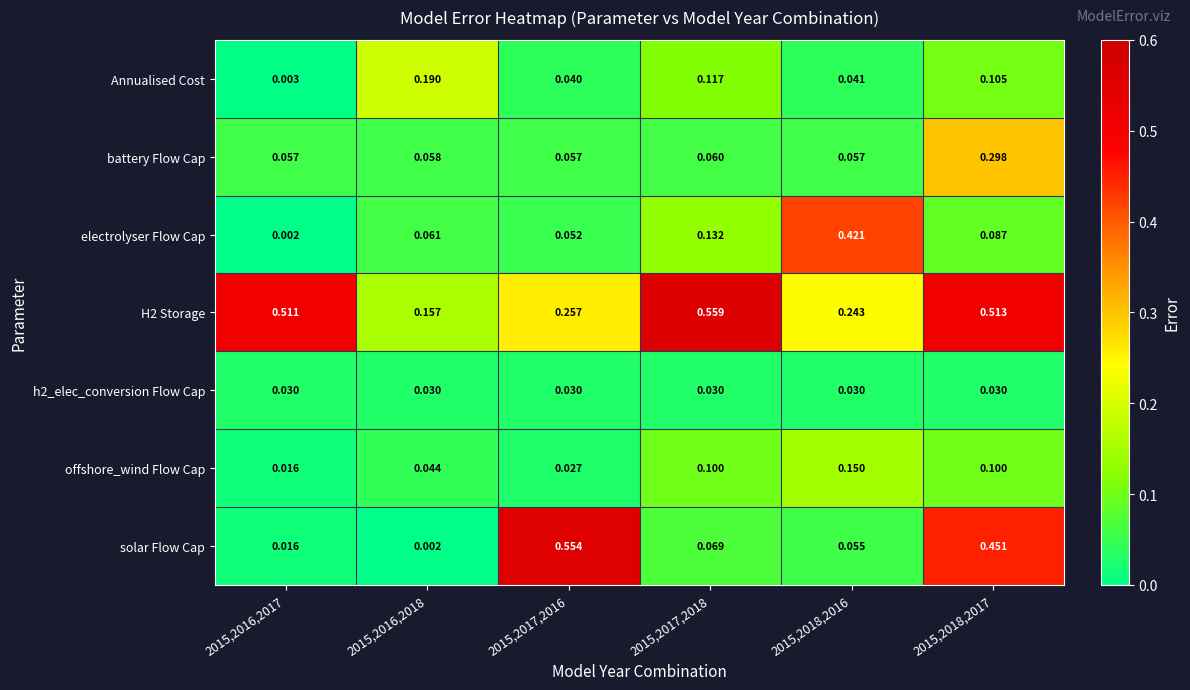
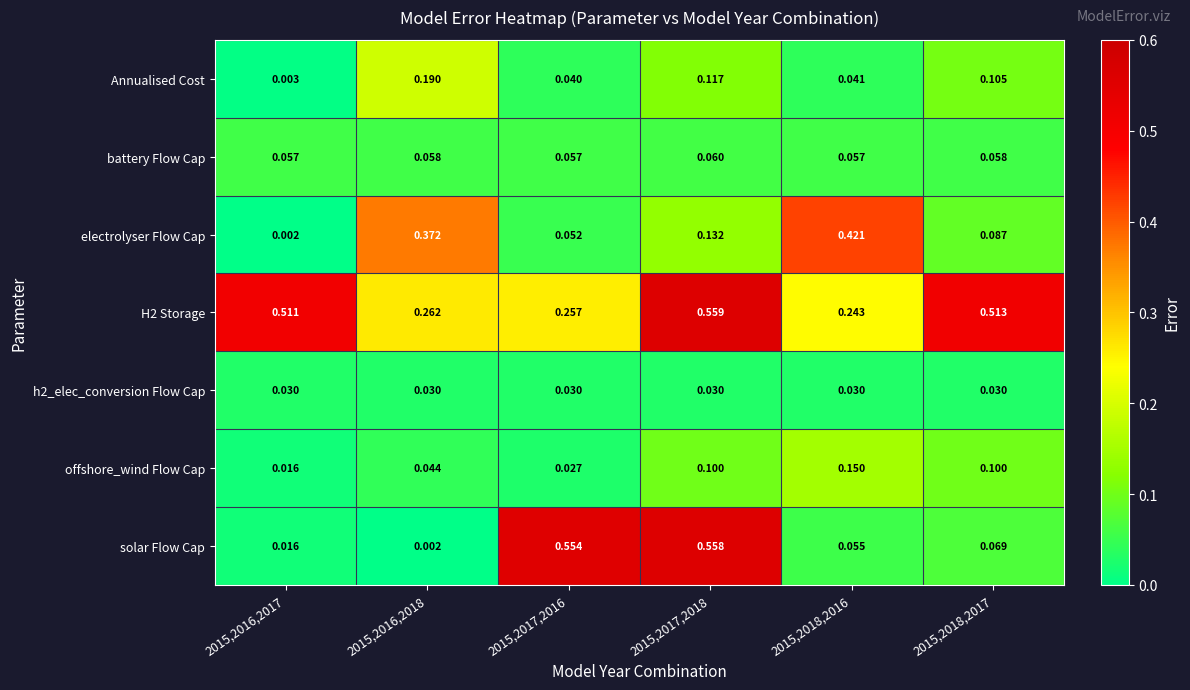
  {
    "Annualised Cost": {
      "2015,2016,2017": 0.003,
      "2015,2016,2018": 0.190,
      "2015,2017,2016": 0.040,
      "2015,2017,2018": 0.117,
      "2015,2018,2016": 0.041,
      "2015,2018,2017": 0.105
    },
    "battery Flow Cap": {
      "2015,2016,2017": 0.057,
      "2015,2016,2018": 0.058,
      "2015,2017,2016": 0.057,
      "2015,2017,2018": 0.060,
      "2015,2018,2016": 0.057,
-     "2015,2018,2017": 0.298
+     "2015,2018,2017": 0.058
    },
    "electrolyser Flow Cap": {
      "2015,2016,2017": 0.002,
-     "2015,2016,2018": 0.061,
+     "2015,2016,2018": 0.372,
      "2015,2017,2016": 0.052,
      "2015,2017,2018": 0.132,
      "2015,2018,2016": 0.421,
      "2015,2018,2017": 0.087
    },
    "H2 Storage": {
      "2015,2016,2017": 0.511,
-     "2015,2016,2018": 0.157,
+     "2015,2016,2018": 0.262,
      "2015,2017,2016": 0.257,
      "2015,2017,2018": 0.559,
      "2015,2018,2016": 0.243,
      "2015,2018,2017": 0.513
    },
    "h2_elec_conversion Flow Cap": {
      "2015,2016,2017": 0.030,
      "2015,2016,2018": 0.030,
      "2015,2017,2016": 0.030,
      "2015,2017,2018": 0.030,
      "2015,2018,2016": 0.030,
      "2015,2018,2017": 0.030
    },
    "offshore_wind Flow Cap": {
      "2015,2016,2017": 0.016,
      "2015,2016,2018": 0.044,
      "2015,2017,2016": 0.027,
      "2015,2017,2018": 0.100,
      "2015,2018,2016": 0.150,
      "2015,2018,2017": 0.100
    },
    "solar Flow Cap": {
      "2015,2016,2017": 0.016,
      "2015,2016,2018": 0.002,
      "2015,2017,2016": 0.554,
-     "2015,2017,2018": 0.069,
+     "2015,2017,2018": 0.558,
      "2015,2018,2016": 0.055,
-     "2015,2018,2017": 0.451
+     "2015,2018,2017": 0.069
    }
  }
